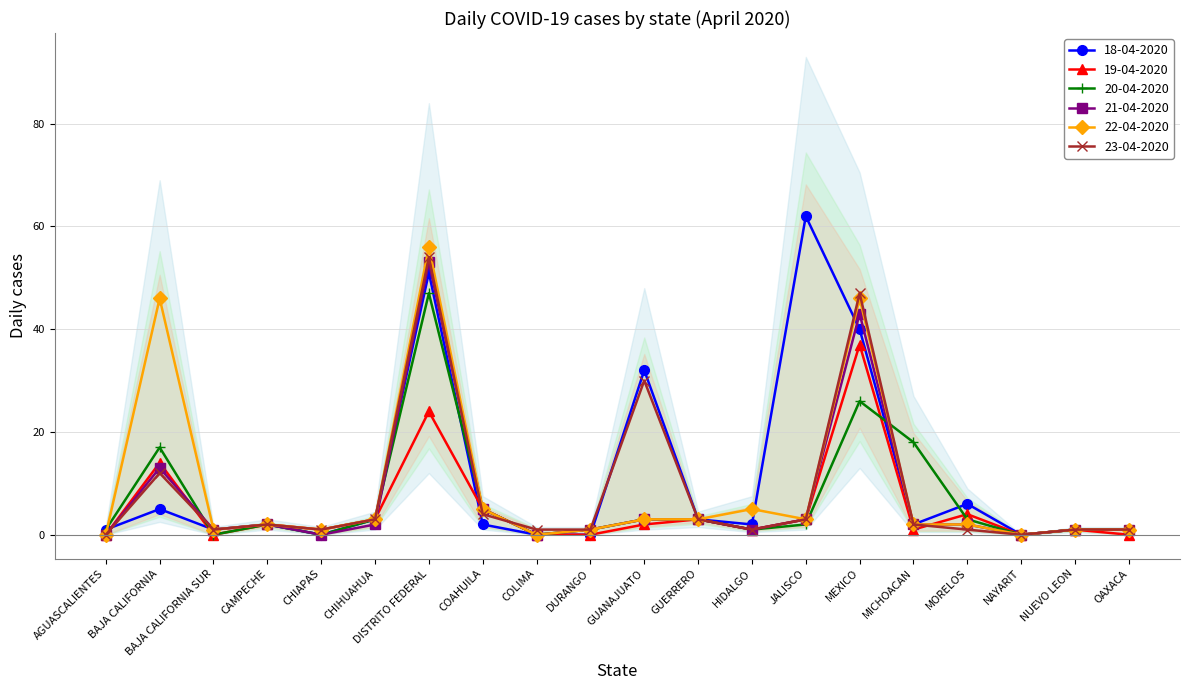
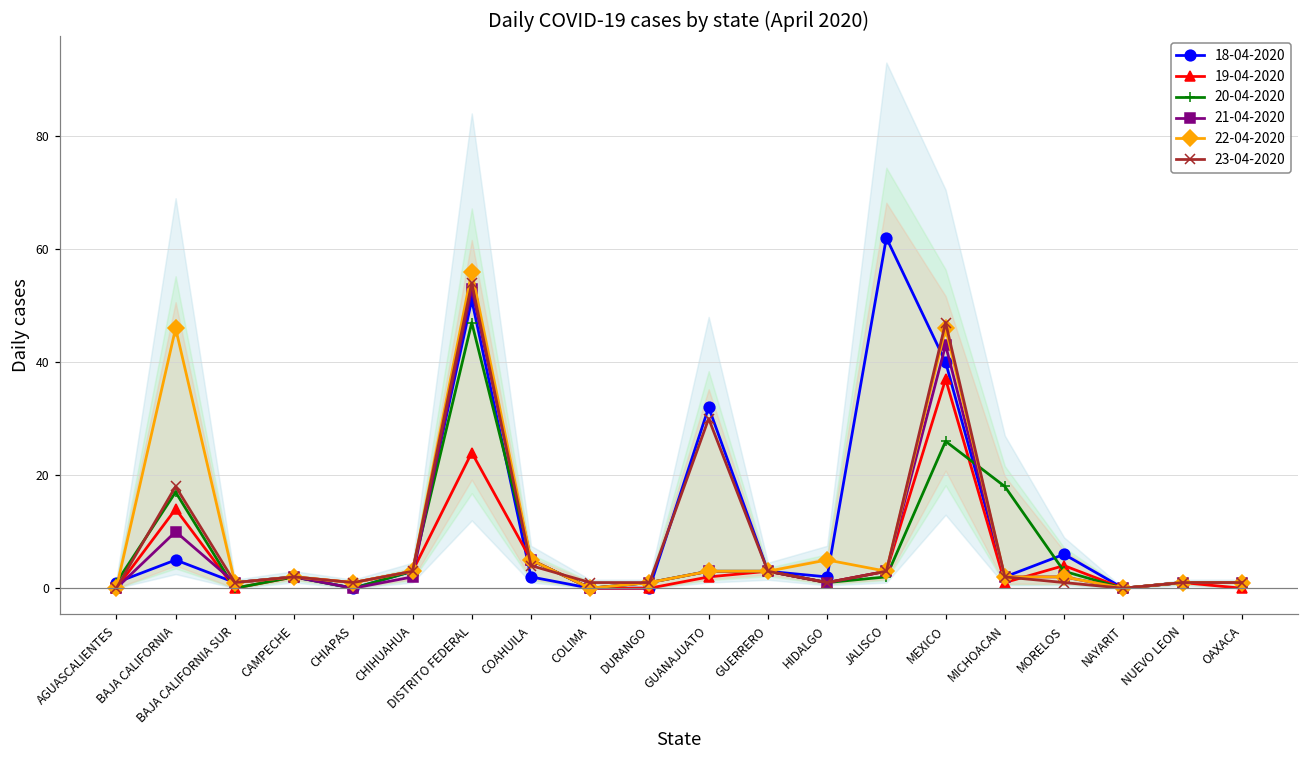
  {
    "18-04-2020": {
      "BAJA CALIFORNIA": 5,
      "DISTRITO FEDERAL": 51,
      "COAHUILA": 2,
      "GUANAJUATO": 32,
      "HIDALGO": 2,
      "JALISCO": 62,
      "MEXICO": 40,
      "MORELOS": 6
    },
    "19-04-2020": {
      "BAJA CALIFORNIA": 14,
      "DISTRITO FEDERAL": 24,
      "GUANAJUATO": 2,
      "MEXICO": 37,
      "MICHOACAN": 1,
      "MORELOS": 4,
      "OAXACA": 0
    },
    "20-04-2020": {
      "BAJA CALIFORNIA": 17,
      "DISTRITO FEDERAL": 47,
      "JALISCO": 2,
      "MEXICO": 26,
      "MICHOACAN": 18,
      "MORELOS": 3
    },
    "21-04-2020": {
-     "BAJA CALIFORNIA": 13,
+     "BAJA CALIFORNIA": 10,
      "CHIHUAHUA": 2,
      "DISTRITO FEDERAL": 53,
      "MEXICO": 43
    },
    "22-04-2020": {
      "BAJA CALIFORNIA": 46,
      "DISTRITO FEDERAL": 56,
      "MEXICO": 46
    },
    "23-04-2020": {
-     "BAJA CALIFORNIA": 12,
+     "BAJA CALIFORNIA": 18,
      "DISTRITO FEDERAL": 54,
      "COAHUILA": 4,
      "GUANAJUATO": 30,
      "MEXICO": 47,
      "MORELOS": 1
    }
  }
